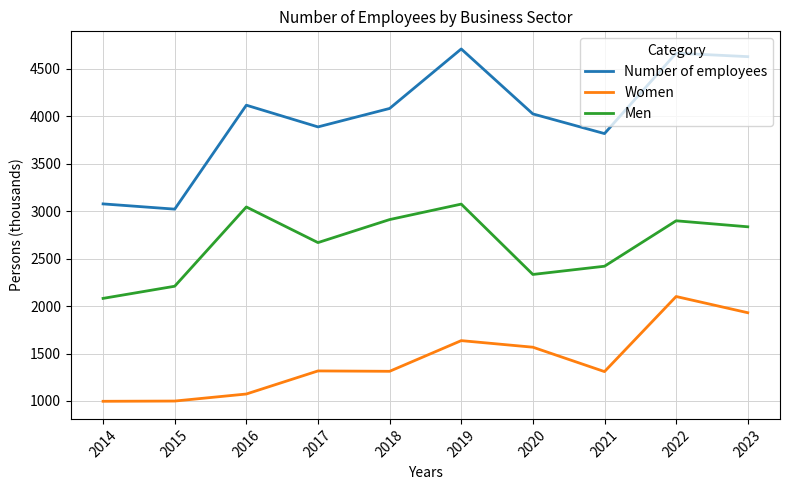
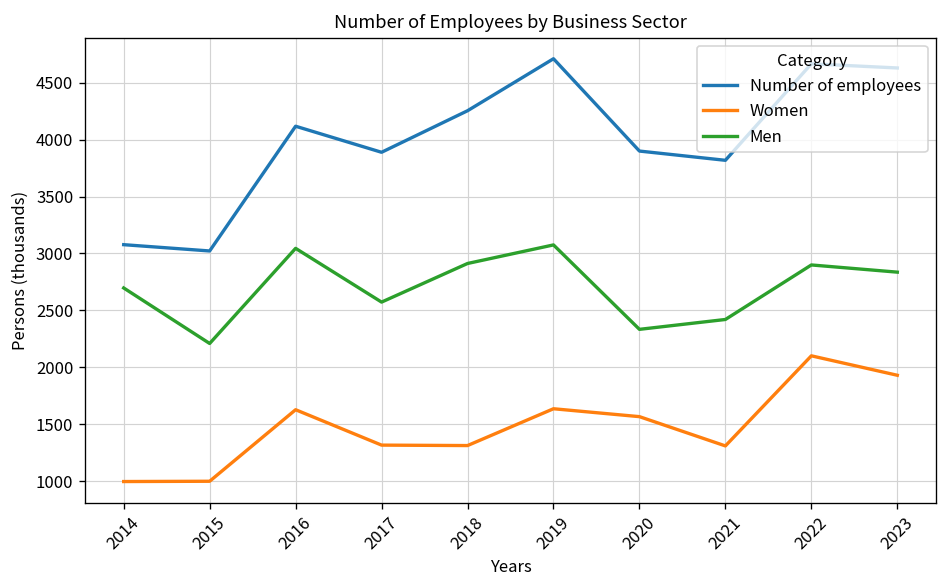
  {
    "Number of employees": {
      "2014": 3100,
      "2015": 3000,
      "2016": 4100,
      "2017": 3900,
-     "2018": 4100,
+     "2018": 4300,
      "2019": 4700,
-     "2020": 4000,
+     "2020": 3900,
      "2021": 3800
    },
    "Women": {
      "2014": 1000,
      "2015": 1000,
-     "2016": 1100,
+     "2016": 1600,
      "2017": 1300,
      "2018": 1300,
      "2019": 1600,
      "2020": 1600,
      "2021": 1300,
      "2022": 2100,
      "2023": 1900
    },
    "Men": {
-     "2014": 2100,
+     "2014": 2700,
      "2015": 2200,
      "2016": 3000,
-     "2017": 2700,
+     "2017": 2600,
      "2018": 2900,
      "2019": 3100,
      "2020": 2300,
      "2021": 2400,
      "2022": 2900,
      "2023": 2800
    }
  }
